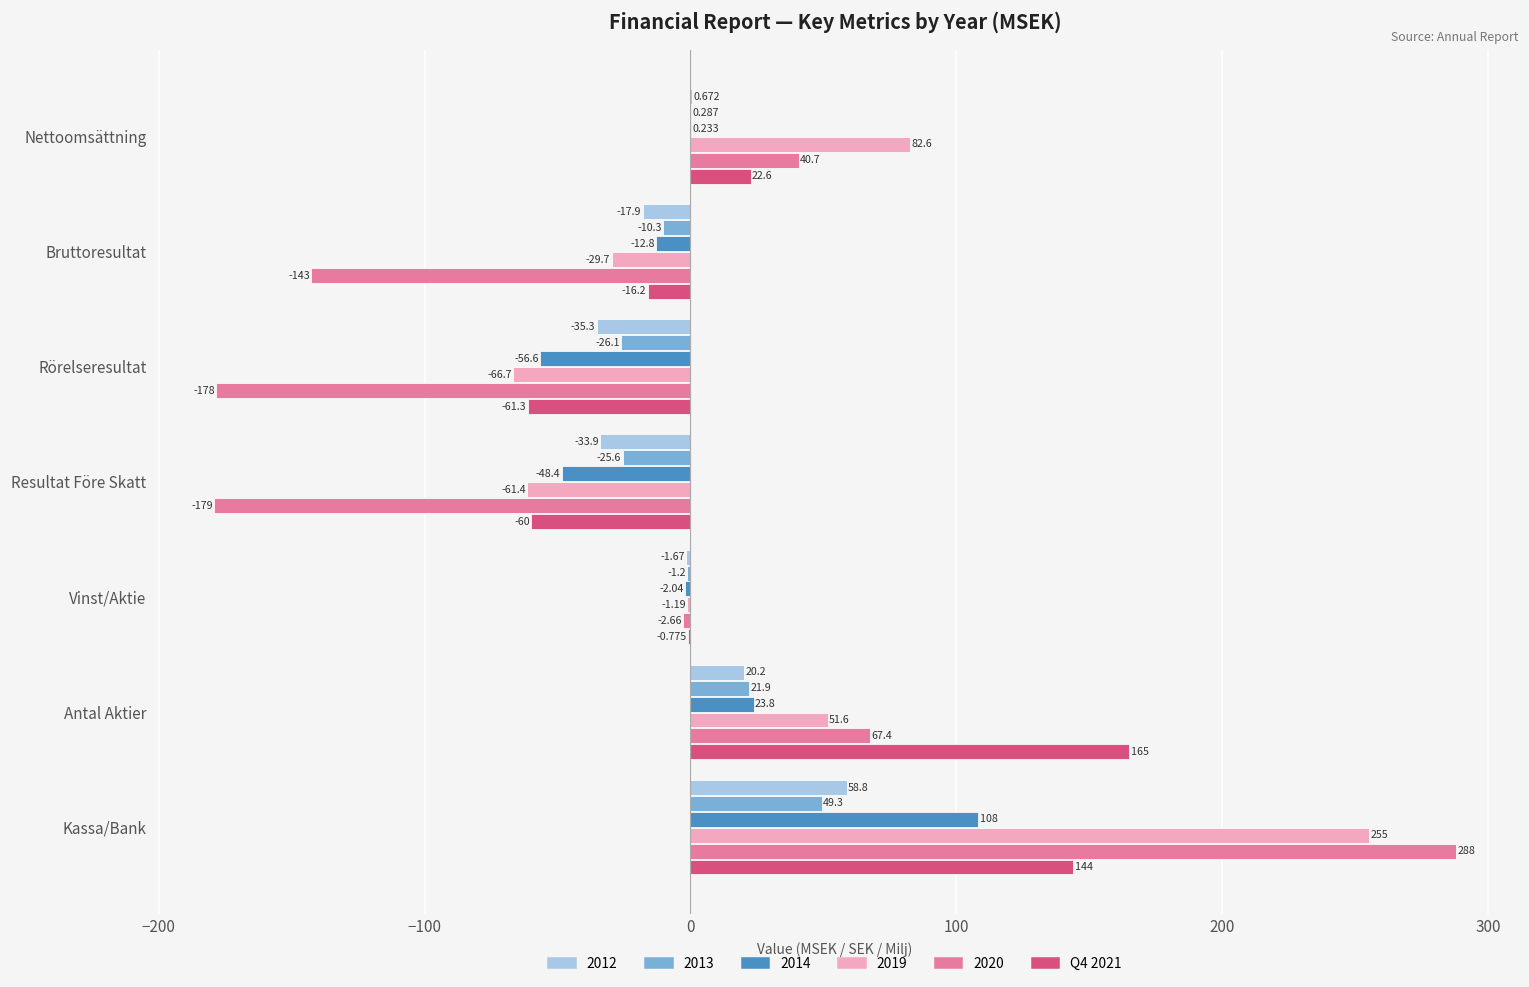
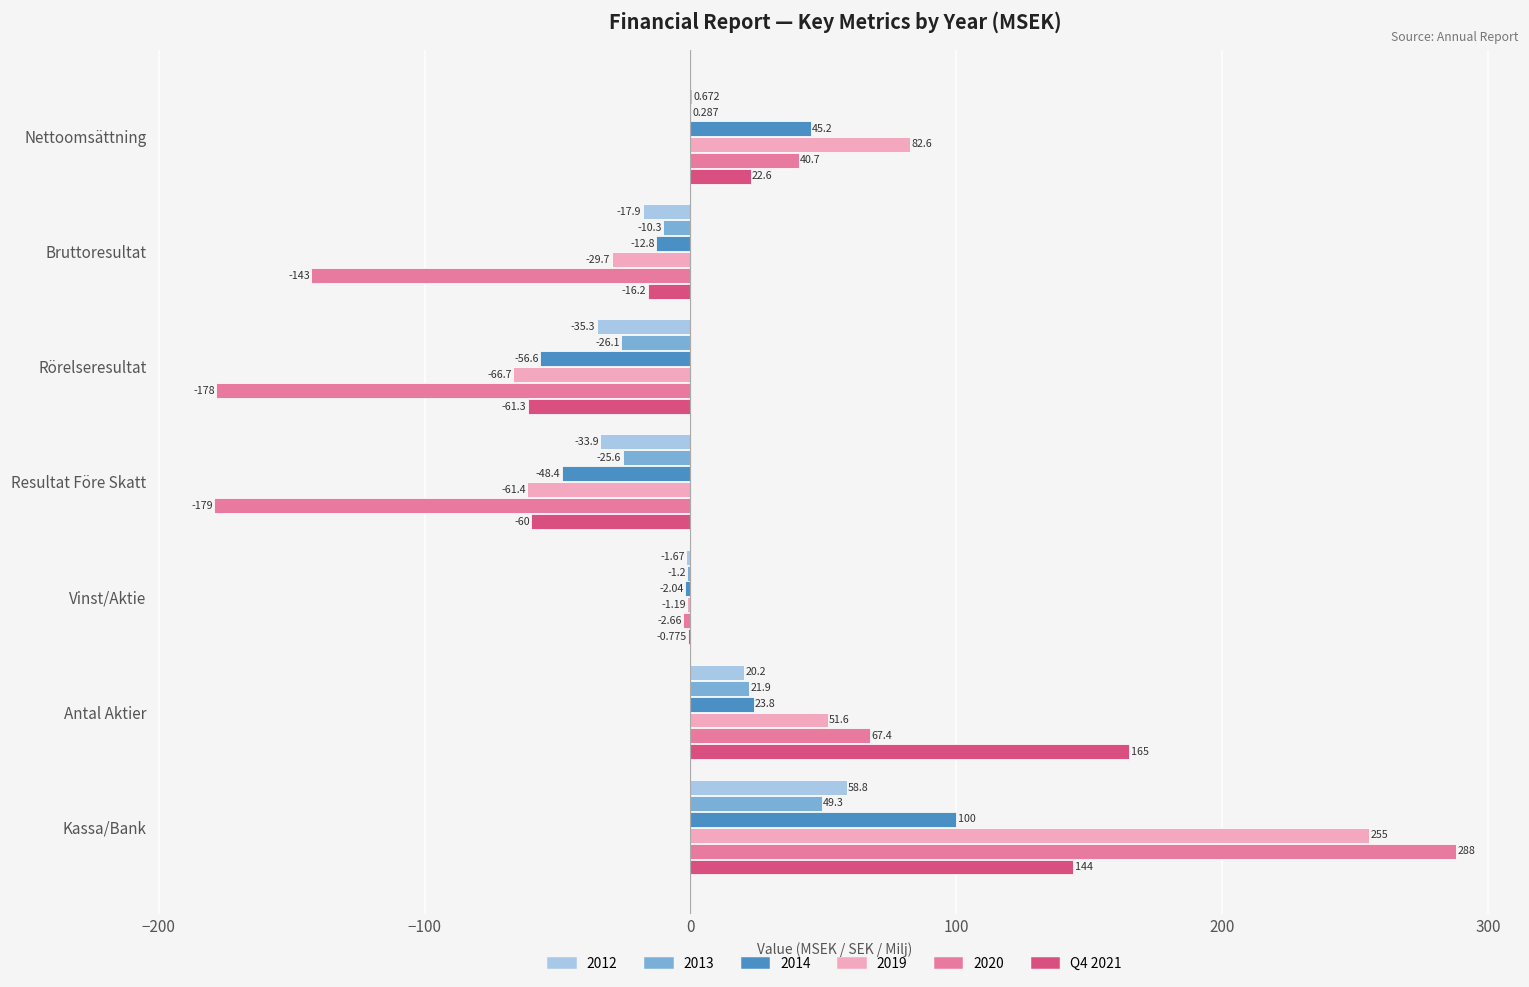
  {
    "2014": {
-     "Nettoomsättning": 0.233,
+     "Nettoomsättning": 45.2,
      "Bruttoresultat": -12.8,
      "Rörelseresultat": -56.6,
      "Resultat Före Skatt": -48.4,
      "Vinst/Aktie": -2.04,
      "Antal Aktier": 23.8,
-     "Kassa/Bank": 108
+     "Kassa/Bank": 100
    }
  }
